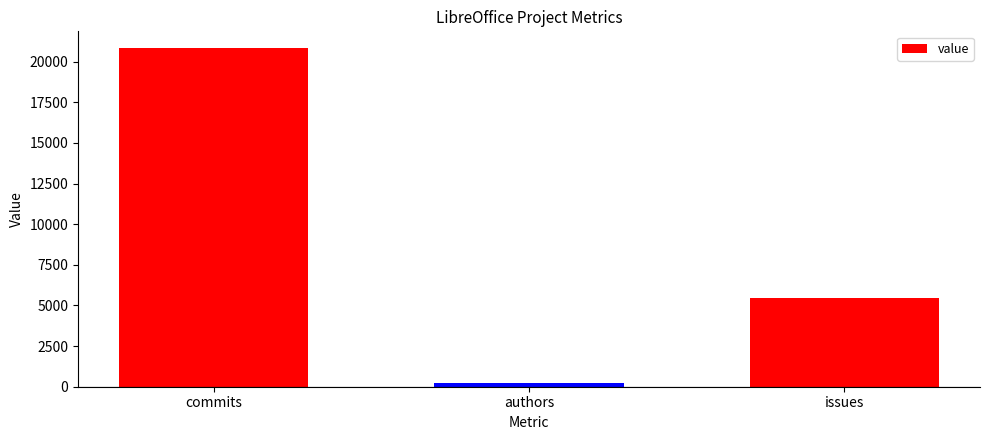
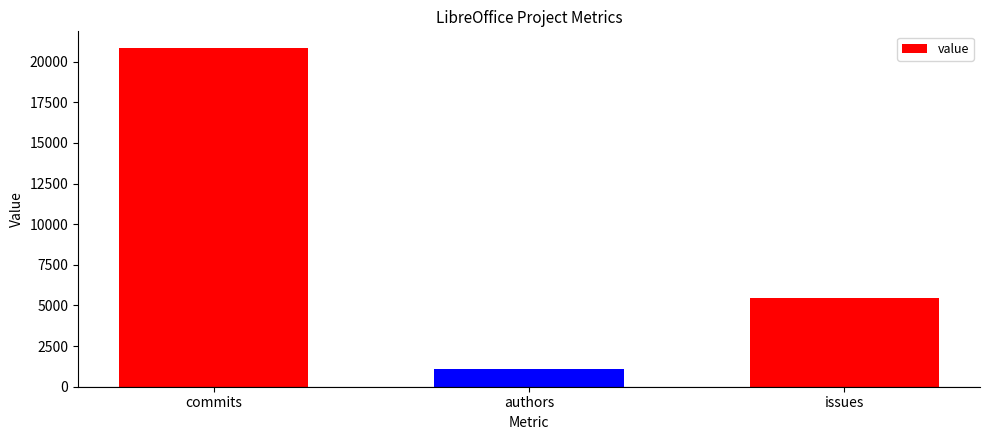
  {
    "commits": 20800,
-   "authors": 300,
+   "authors": 1100,
    "issues": 5500
  }
